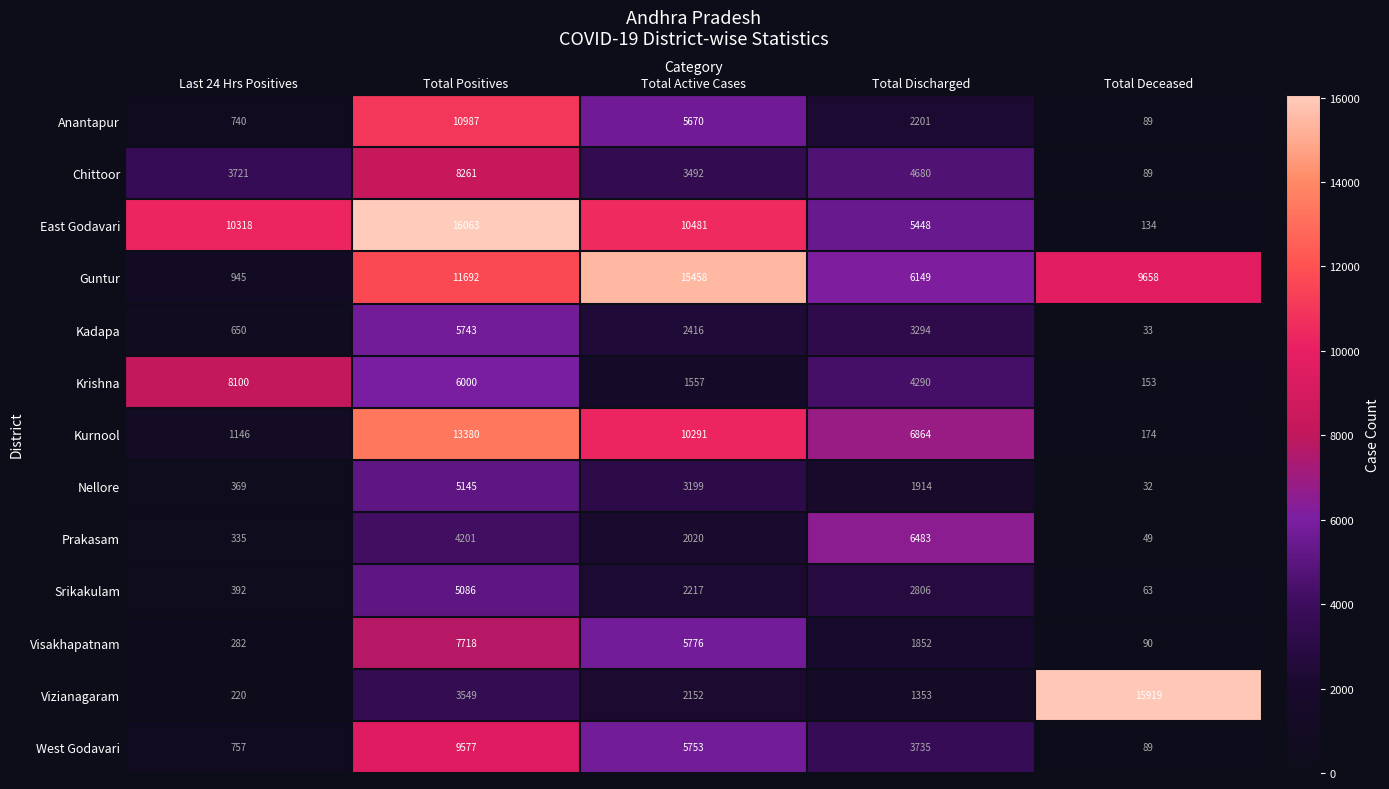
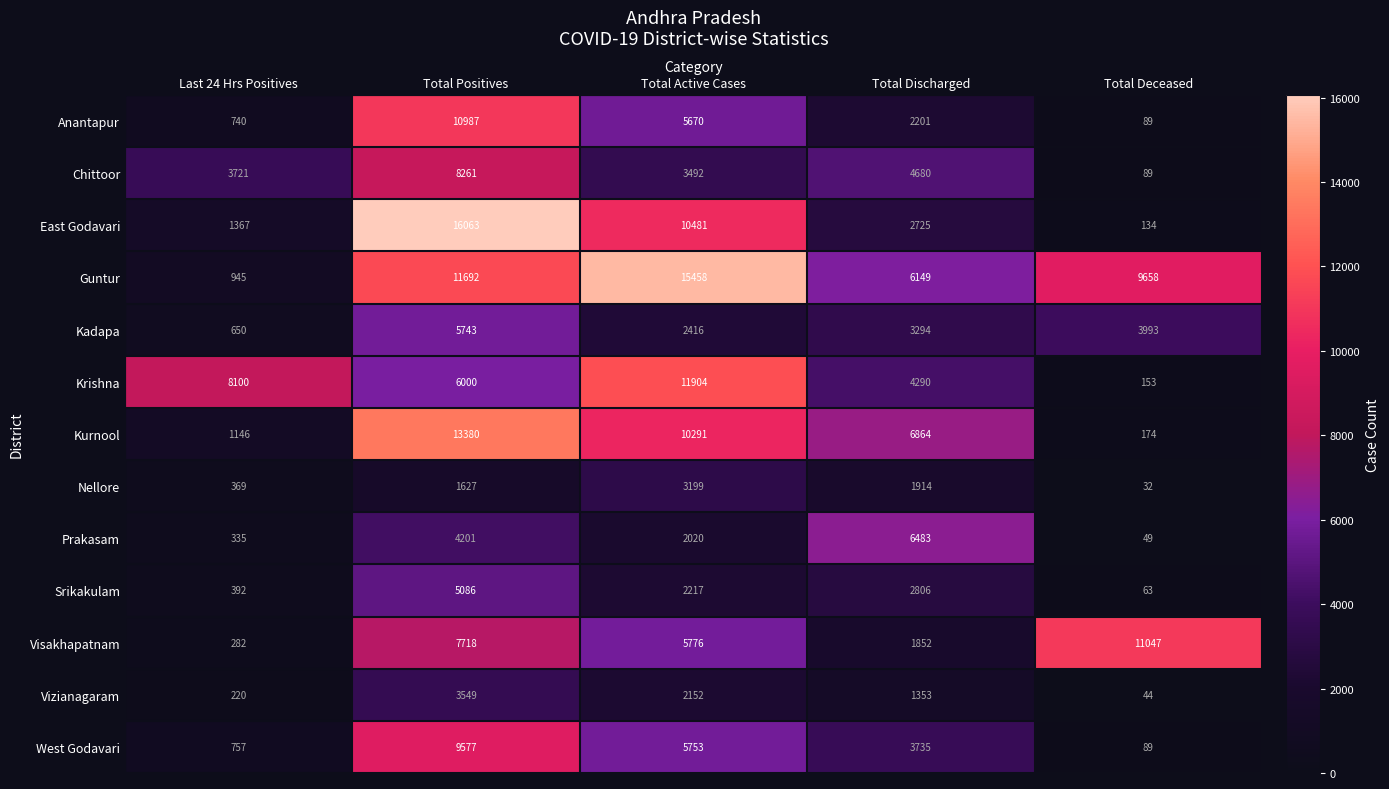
  {
    "Anantapur": {
      "Last 24 Hrs Positives": 740,
      "Total Positives": 10987,
      "Total Active Cases": 5670,
      "Total Discharged": 2201,
      "Total Deceased": 89
    },
    "Chittoor": {
      "Last 24 Hrs Positives": 3721,
      "Total Positives": 8261,
      "Total Active Cases": 3492,
      "Total Discharged": 4680,
      "Total Deceased": 89
    },
    "East Godavari": {
-     "Last 24 Hrs Positives": 10318,
+     "Last 24 Hrs Positives": 1367,
      "Total Positives": 16063,
      "Total Active Cases": 10481,
-     "Total Discharged": 5448,
+     "Total Discharged": 2725,
      "Total Deceased": 134
    },
    "Guntur": {
      "Last 24 Hrs Positives": 945,
      "Total Positives": 11692,
      "Total Active Cases": 15458,
      "Total Discharged": 6149,
      "Total Deceased": 9658
    },
    "Kadapa": {
      "Last 24 Hrs Positives": 650,
      "Total Positives": 5743,
      "Total Active Cases": 2416,
      "Total Discharged": 3294,
-     "Total Deceased": 33
+     "Total Deceased": 3993
    },
    "Krishna": {
      "Last 24 Hrs Positives": 8100,
      "Total Positives": 6000,
-     "Total Active Cases": 1557,
+     "Total Active Cases": 11904,
      "Total Discharged": 4290,
      "Total Deceased": 153
    },
    "Kurnool": {
      "Last 24 Hrs Positives": 1146,
      "Total Positives": 13380,
      "Total Active Cases": 10291,
      "Total Discharged": 6864,
      "Total Deceased": 174
    },
    "Nellore": {
      "Last 24 Hrs Positives": 369,
-     "Total Positives": 5145,
+     "Total Positives": 1627,
      "Total Active Cases": 3199,
      "Total Discharged": 1914,
      "Total Deceased": 32
    },
    "Prakasam": {
      "Last 24 Hrs Positives": 335,
      "Total Positives": 4201,
      "Total Active Cases": 2020,
      "Total Discharged": 6483,
      "Total Deceased": 49
    },
    "Srikakulam": {
      "Last 24 Hrs Positives": 392,
      "Total Positives": 5086,
      "Total Active Cases": 2217,
      "Total Discharged": 2806,
      "Total Deceased": 63
    },
    "Visakhapatnam": {
      "Last 24 Hrs Positives": 282,
      "Total Positives": 7718,
      "Total Active Cases": 5776,
      "Total Discharged": 1852,
-     "Total Deceased": 90
+     "Total Deceased": 11047
    },
    "Vizianagaram": {
      "Last 24 Hrs Positives": 220,
      "Total Positives": 3549,
      "Total Active Cases": 2152,
      "Total Discharged": 1353,
-     "Total Deceased": 15919
+     "Total Deceased": 44
    },
    "West Godavari": {
      "Last 24 Hrs Positives": 757,
      "Total Positives": 9577,
      "Total Active Cases": 5753,
      "Total Discharged": 3735,
      "Total Deceased": 89
    }
  }
